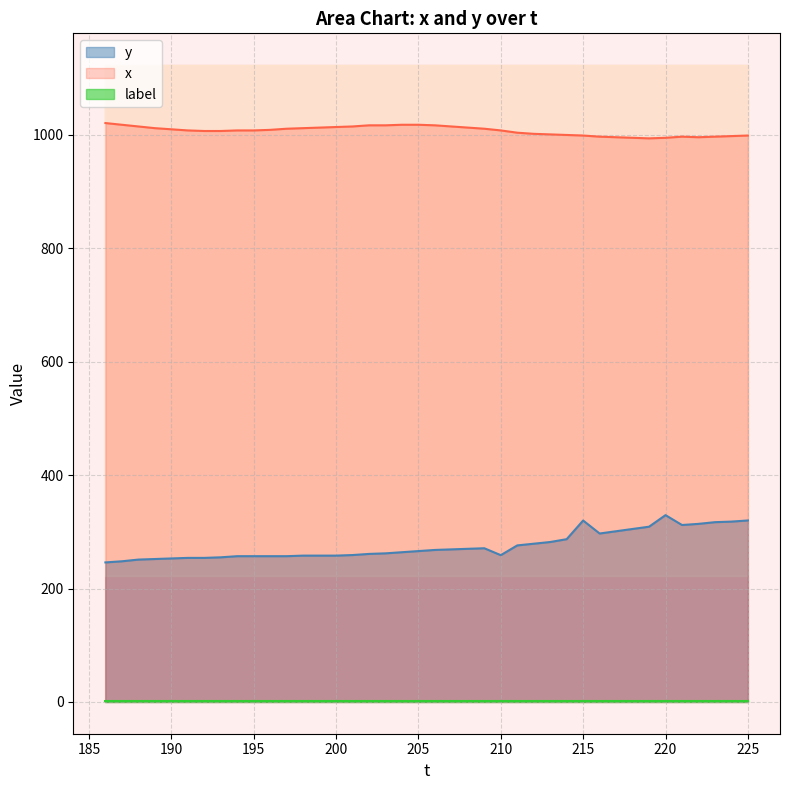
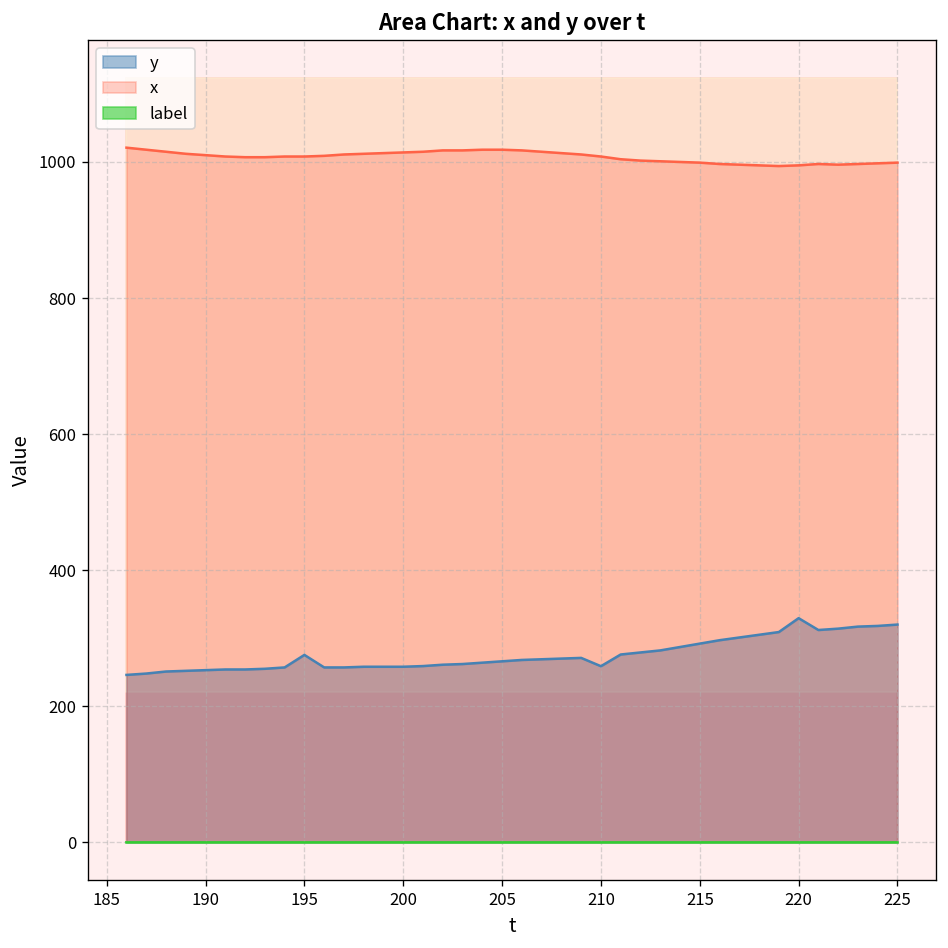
  {
    "y": {
      "190": 250,
-     "195": 260,
+     "195": 280,
      "200": 260,
      "205": 270,
      "210": 260,
-     "215": 320,
+     "215": 290,
      "220": 330,
      "225": 320
    },
    "label": {
      "190": 0,
      "195": 0,
      "200": 0,
      "205": 0,
      "210": 0,
      "215": 0,
      "220": 0,
      "225": 0
    }
  }
